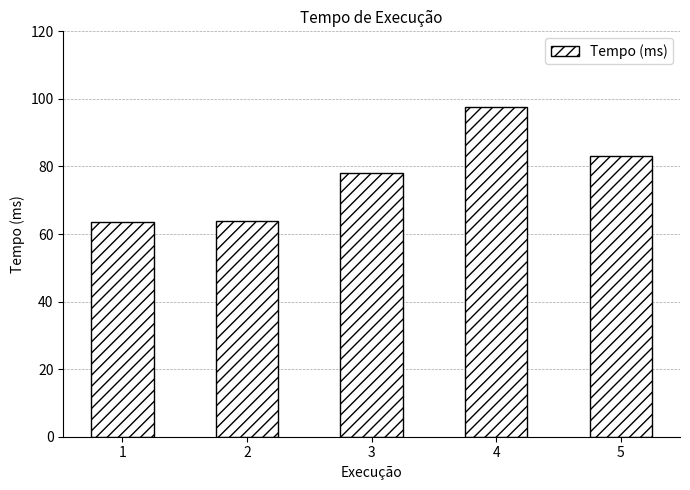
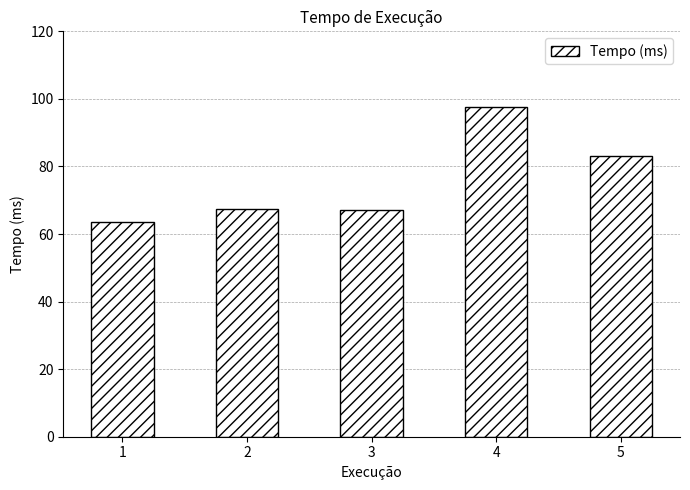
  {
    "1": 64,
-   "2": 64,
-   "3": 78,
+   "2": 67,
+   "3": 67,
    "4": 98,
    "5": 83
  }
